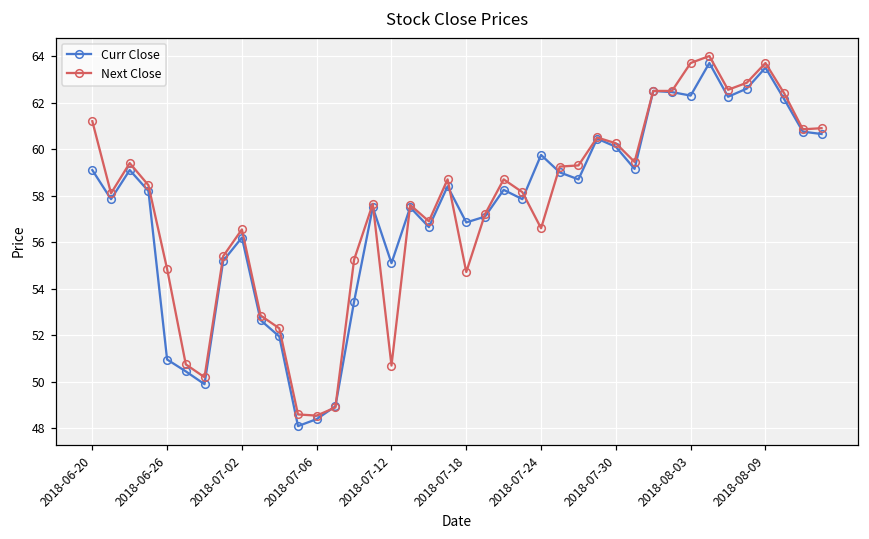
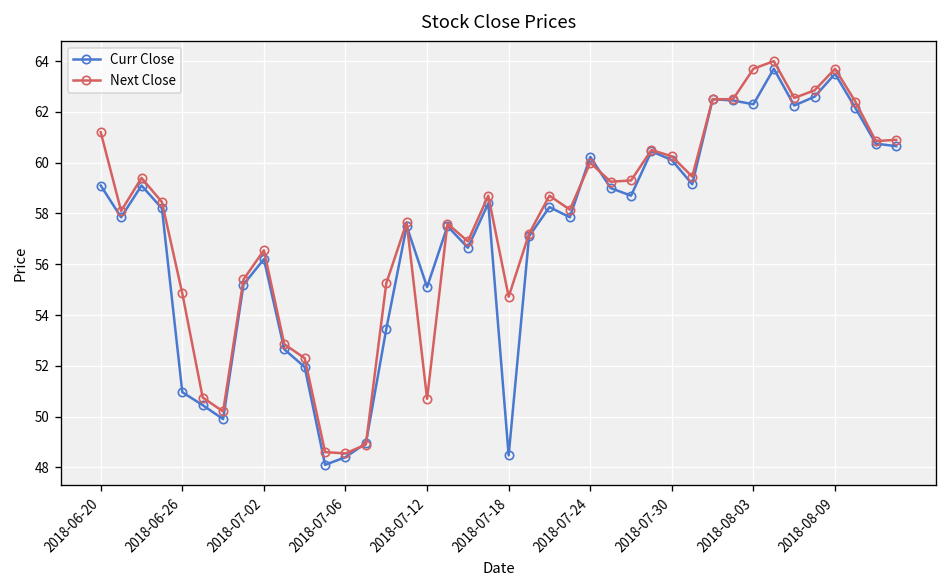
  {
    "Curr Close": {
      "2018-06-20": 59.1,
      "2018-06-26": 51.0,
      "2018-07-02": 56.2,
      "2018-07-06": 48.4,
      "2018-07-12": 55.1,
-     "2018-07-18": 56.9,
-     "2018-07-24": 59.8,
+     "2018-07-18": 48.5,
+     "2018-07-24": 60.2,
      "2018-07-30": 60.1,
      "2018-08-03": 62.3,
      "2018-08-09": 63.5
    },
    "Next Close": {
      "2018-06-20": 61.2,
      "2018-06-26": 54.9,
      "2018-07-02": 56.6,
      "2018-07-06": 48.6,
      "2018-07-12": 50.7,
      "2018-07-18": 54.7,
-     "2018-07-24": 56.6,
+     "2018-07-24": 60.0,
      "2018-07-30": 60.3,
      "2018-08-03": 63.7,
      "2018-08-09": 63.7
    }
  }
